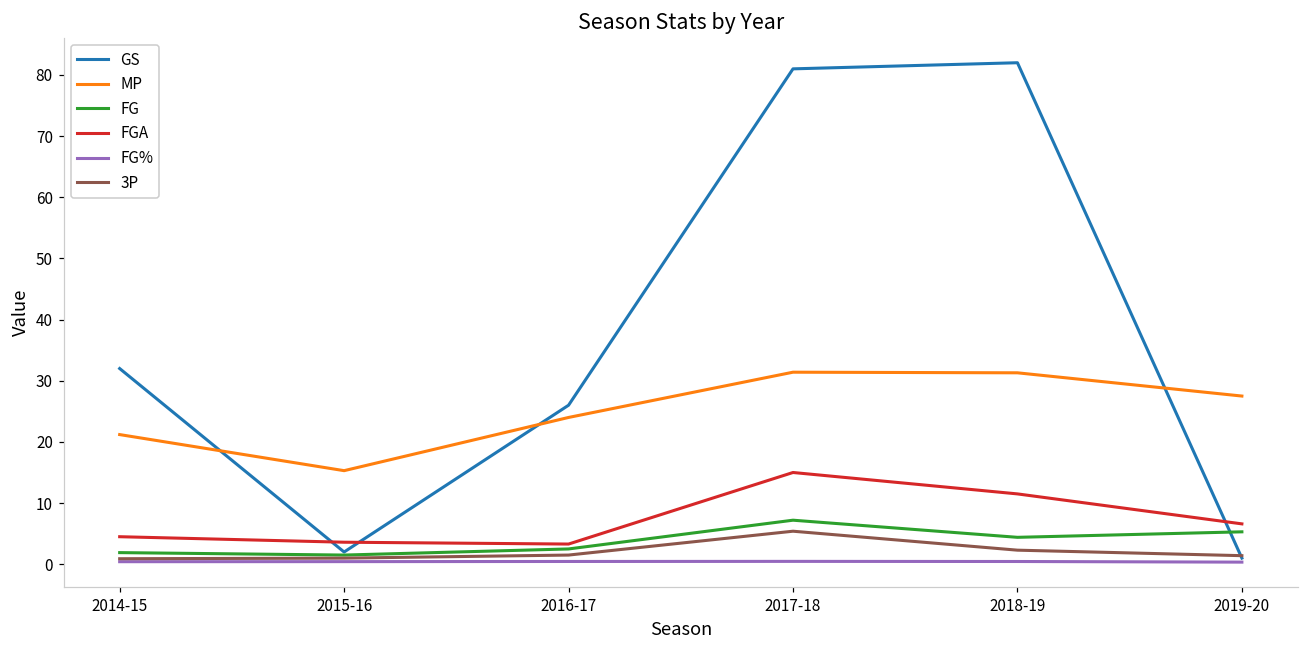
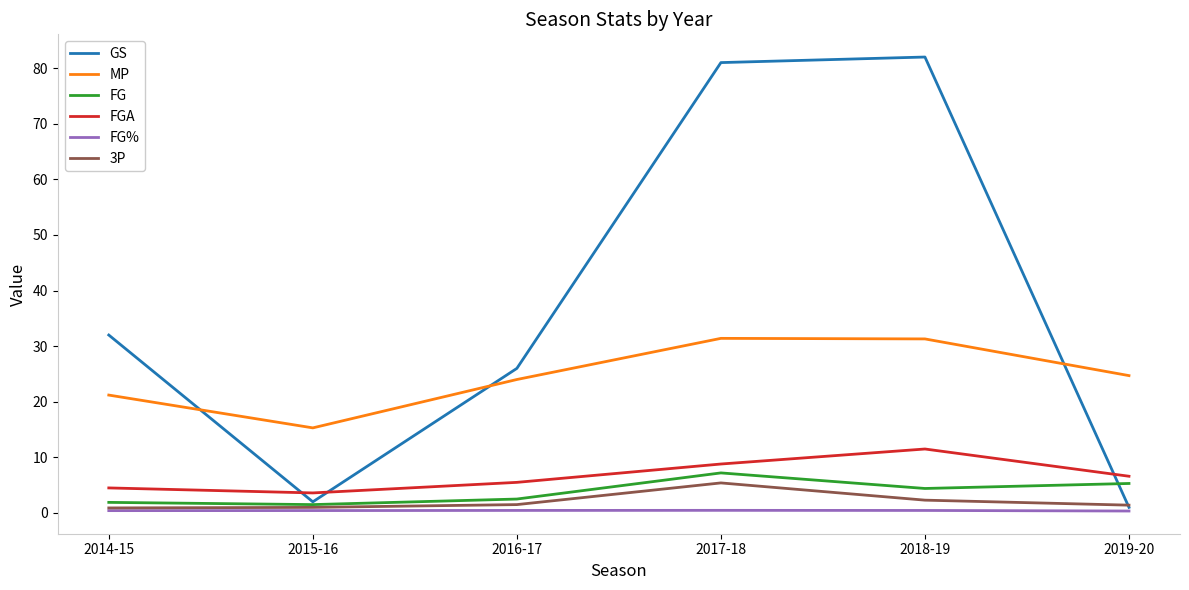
  {
    "GS": {
      "2014-15": 32,
      "2015-16": 2,
      "2016-17": 26,
      "2017-18": 81,
      "2018-19": 82
    },
    "MP": {
      "2014-15": 21,
      "2015-16": 15,
      "2016-17": 24,
      "2017-18": 31,
      "2018-19": 31,
-     "2019-20": 28
+     "2019-20": 25
    },
    "FG": {
      "2014-15": 2,
      "2015-16": 2,
      "2016-17": 3,
      "2017-18": 7,
      "2018-19": 4,
      "2019-20": 5
    },
    "FGA": {
      "2014-15": 5,
      "2015-16": 4,
-     "2016-17": 3,
-     "2017-18": 15,
+     "2016-17": 6,
+     "2017-18": 9,
      "2018-19": 12,
      "2019-20": 7
    },
    "FG%": {
      "2014-15": 0,
      "2015-16": 0,
      "2016-17": 0,
      "2017-18": 0,
      "2018-19": 0,
      "2019-20": 0
    },
    "3P": {
      "2014-15": 1,
      "2015-16": 1,
      "2016-17": 2,
      "2017-18": 5,
      "2018-19": 2
    }
  }
